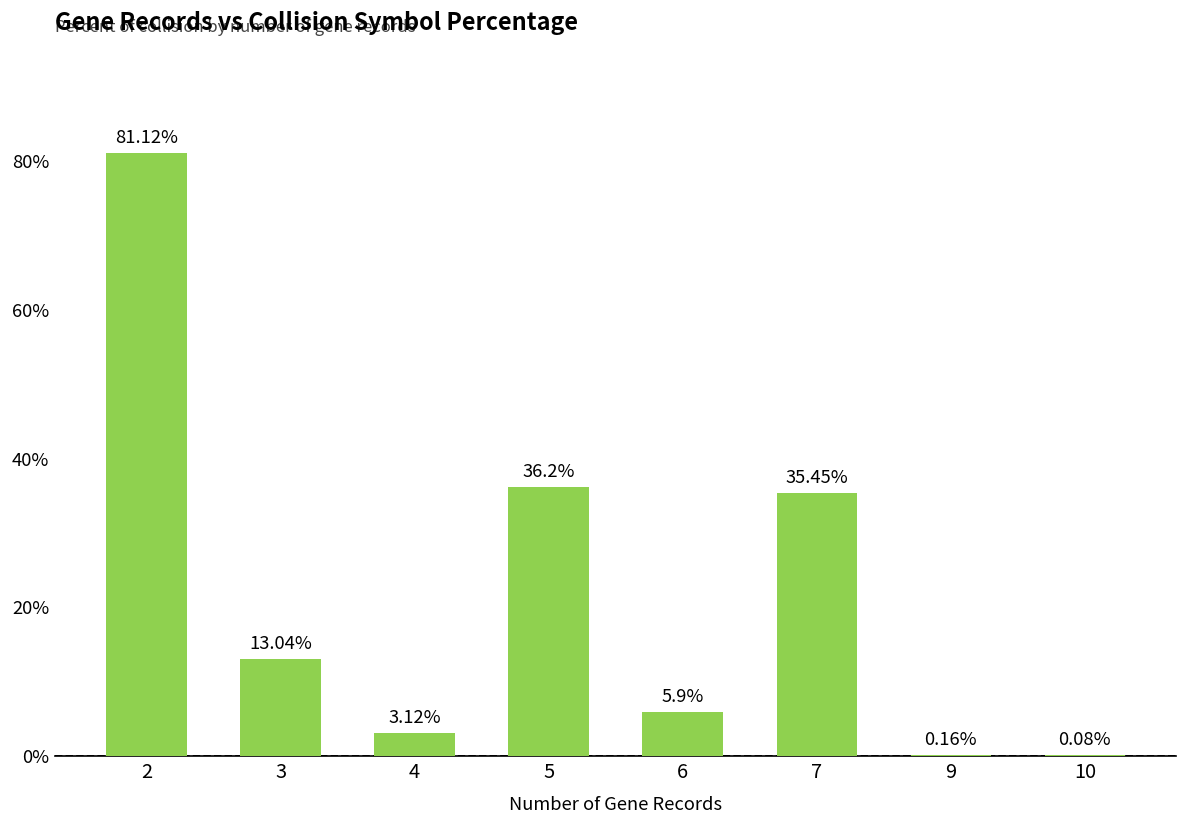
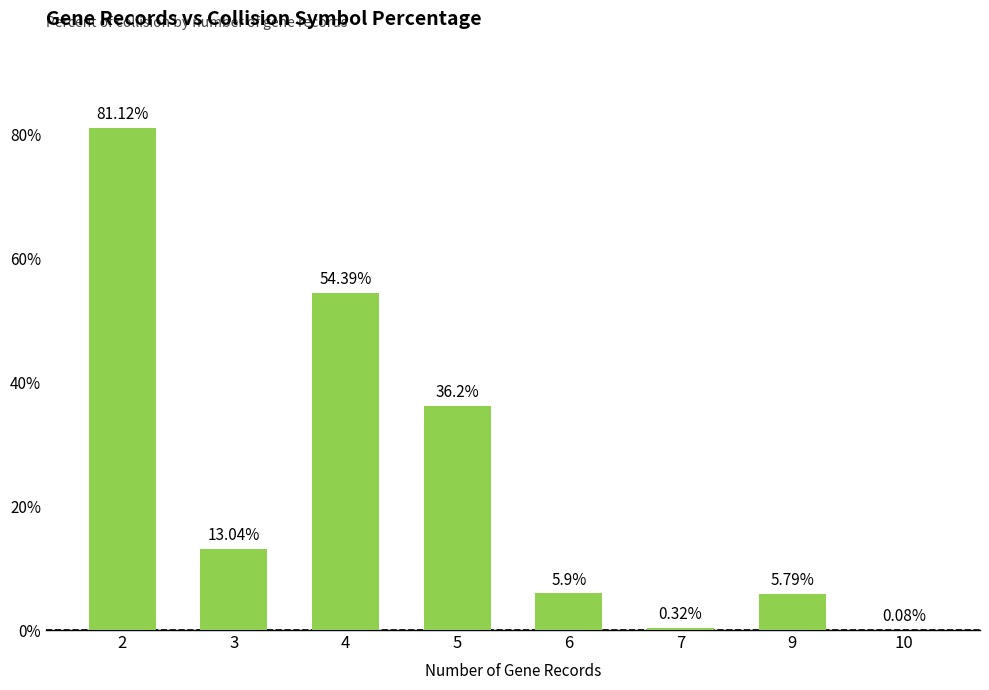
  {
    "2": "81.12%",
    "3": "13.04%",
-   "4": "3.12%",
+   "4": "54.39%",
    "5": "36.2%",
    "6": "5.9%",
-   "7": "35.45%",
-   "9": "0.16%",
+   "7": "0.32%",
+   "9": "5.79%",
    "10": "0.08%"
  }
